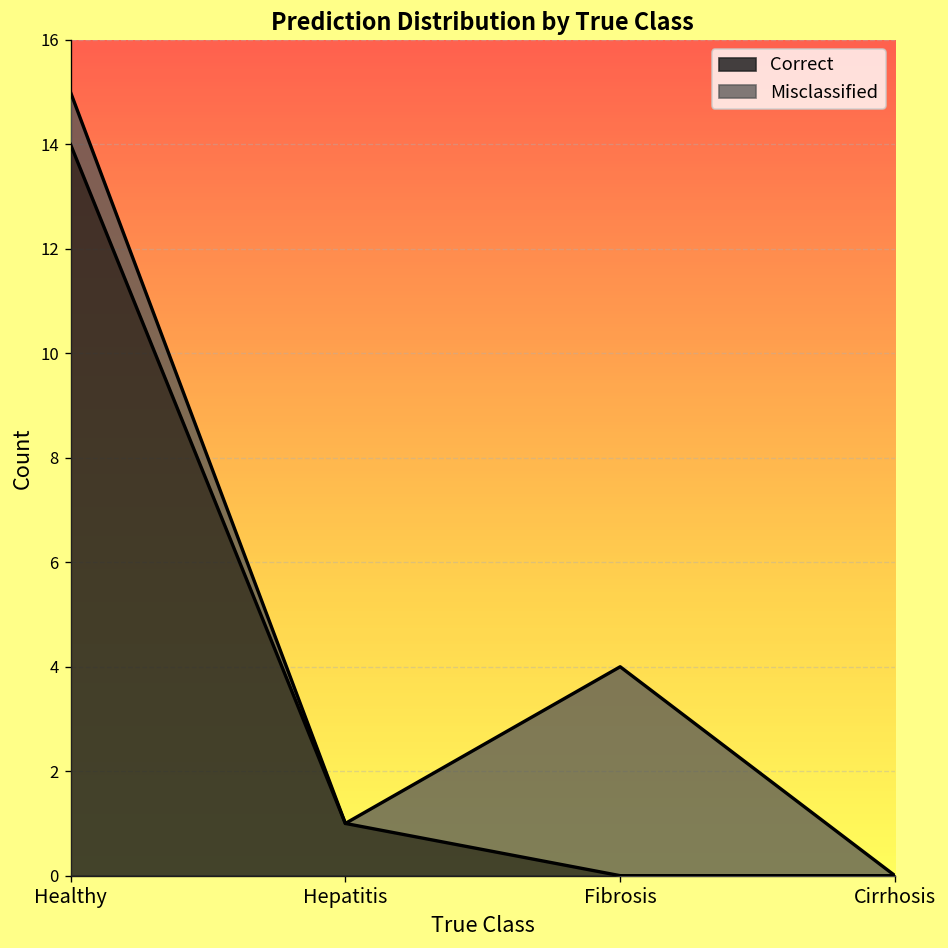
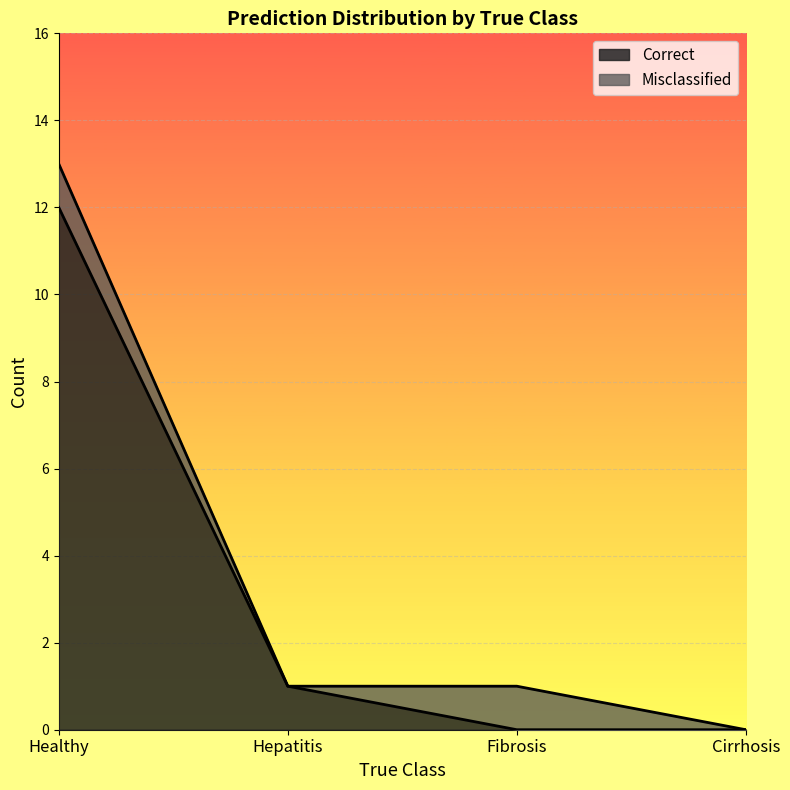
  {
    "Correct": {
-     "Healthy": 14,
+     "Healthy": 12,
      "Fibrosis": 0
    },
    "Misclassified": {
      "Healthy": 1,
-     "Fibrosis": 4
+     "Fibrosis": 1
    }
  }
